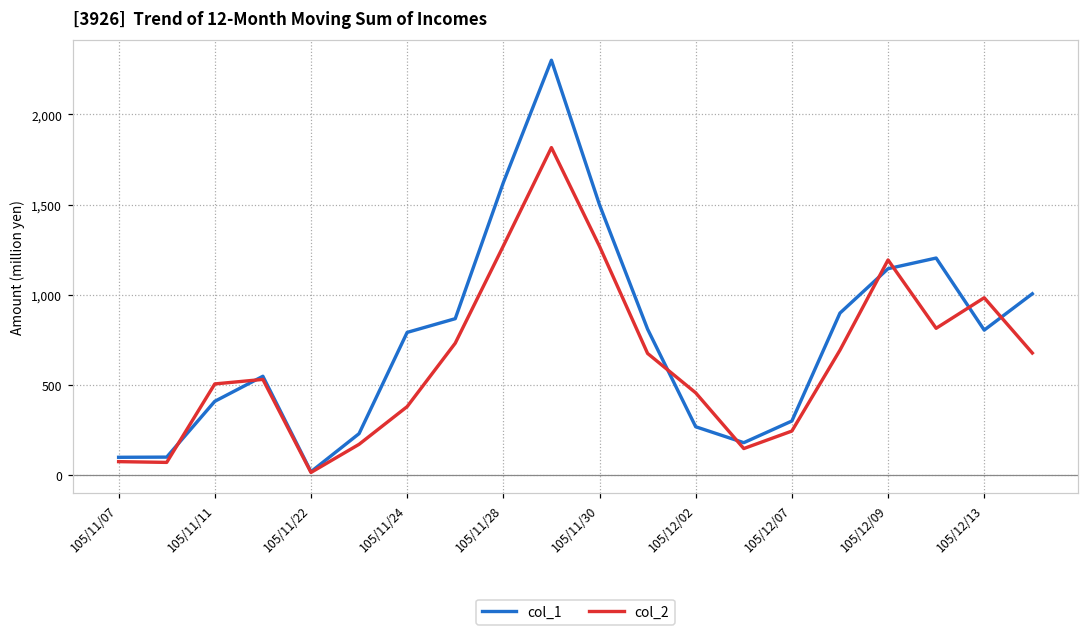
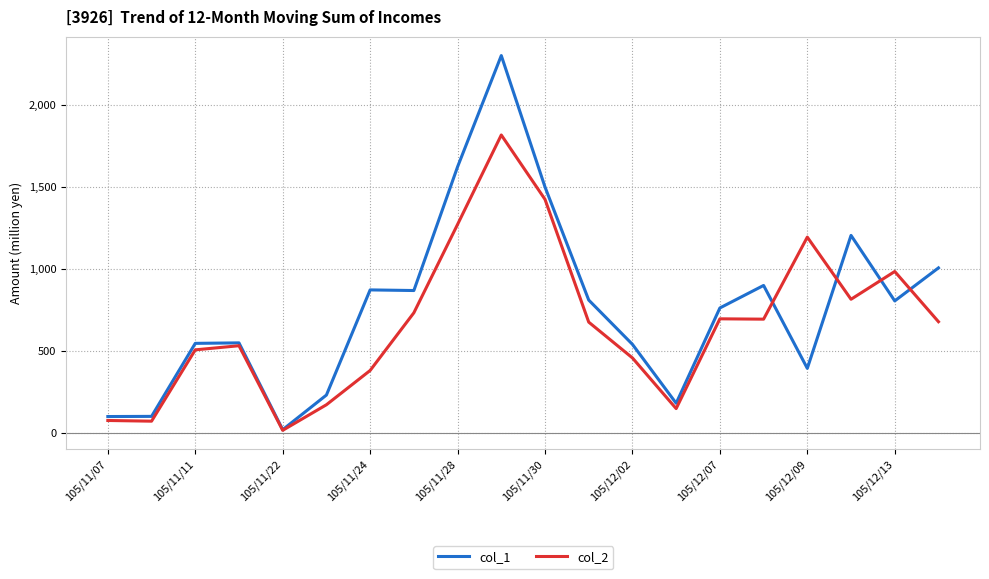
  {
    "col_1": {
      "105/11/07": "100",
-     "105/11/11": "410",
-     "105/11/24": "790",
+     "105/11/11": "550",
+     "105/11/24": "870",
      "105/11/28": "1,620",
      "105/11/30": "1,500",
-     "105/12/02": "270",
-     "105/12/07": "300",
-     "105/12/09": "1,150",
+     "105/12/02": "540",
+     "105/12/07": "760",
+     "105/12/09": "390",
      "105/12/13": "800"
    },
    "col_2": {
      "105/11/07": "80",
      "105/11/11": "510",
      "105/11/24": "380",
      "105/11/28": "1,270",
-     "105/11/30": "1,270",
+     "105/11/30": "1,420",
      "105/12/02": "460",
-     "105/12/07": "250",
+     "105/12/07": "700",
      "105/12/09": "1,190",
      "105/12/13": "980"
    }
  }
